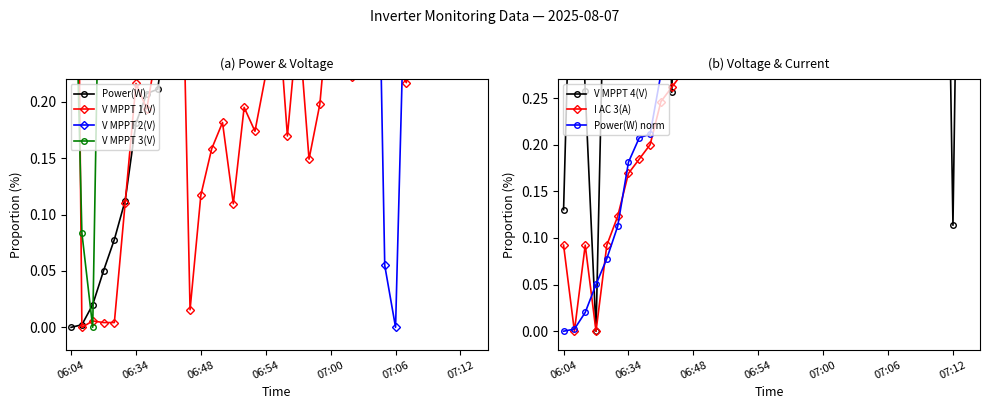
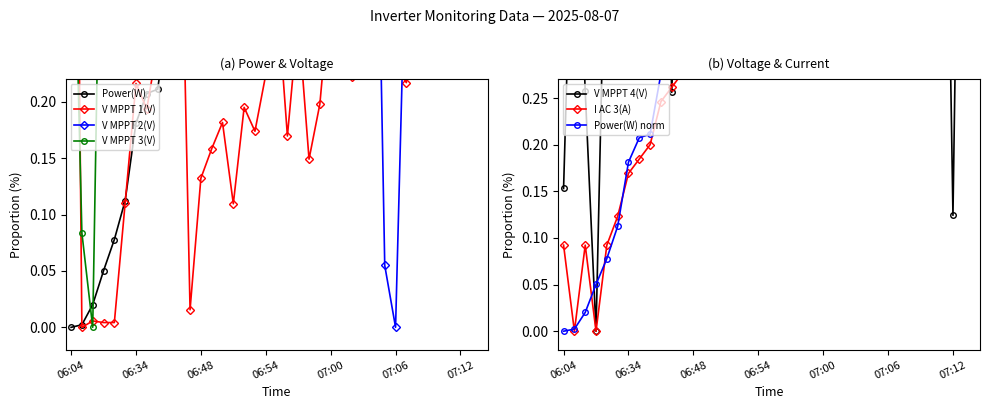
  {
    "(a) Power & Voltage": {
      "Power(W)": {
        "06:04": 0.000
      },
      "V MPPT 1(V)": {
        "06:34": 0.216,
-       "06:48": 0.117
+       "06:48": 0.132
      },
      "V MPPT 2(V)": {
        "07:06": 0.000
      }
    },
    "(b) Voltage & Current": {
      "V MPPT 4(V)": {
-       "06:04": 0.13,
-       "07:12": 0.11
+       "06:04": 0.15,
+       "07:12": 0.12
      },
      "I AC 3(A)": {
        "06:04": 0.09,
        "06:34": 0.17
      },
      "Power(W) norm": {
        "06:04": 0.00,
        "06:34": 0.18
      }
    }
  }
